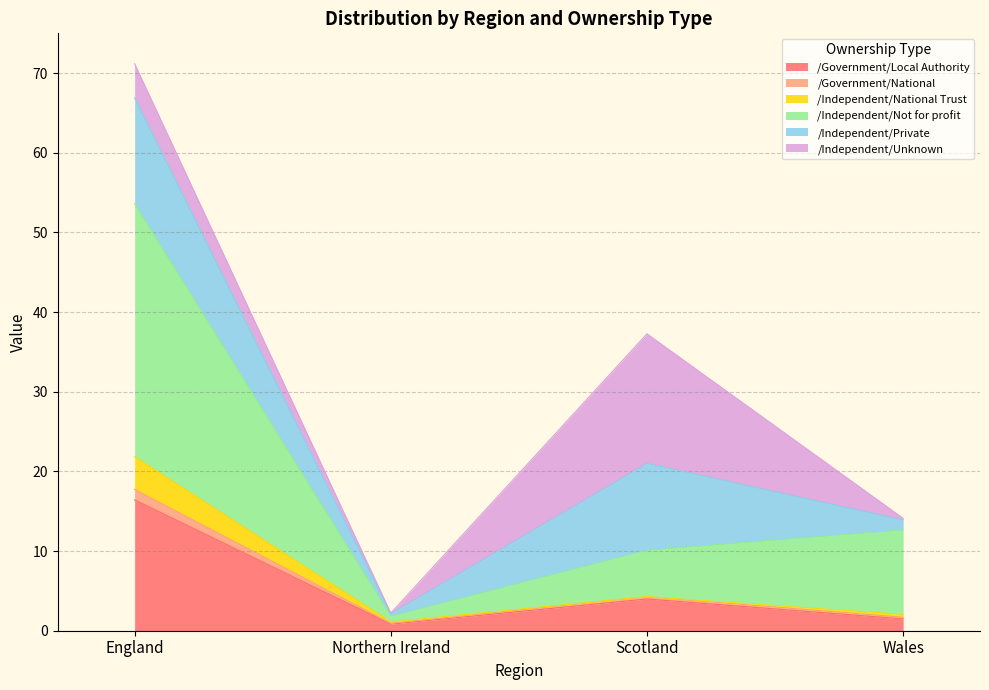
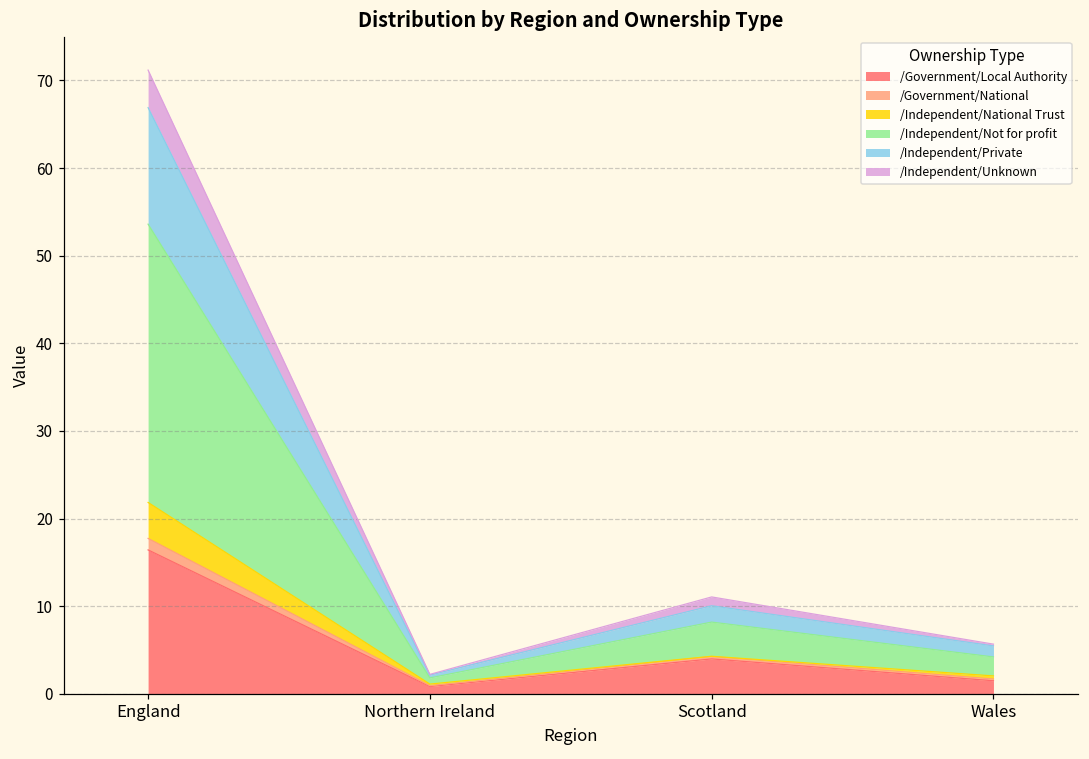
  {
    "/Independent/National Trust": {
      "England": 4,
      "Wales": 0
    },
    "/Independent/Not for profit": {
      "England": 32,
      "Northern Ireland": 1,
-     "Scotland": 6,
-     "Wales": 11
+     "Scotland": 4,
+     "Wales": 2
    },
    "/Independent/Private": {
      "England": 13,
-     "Scotland": 11
+     "Scotland": 2
    },
    "/Independent/Unknown": {
      "England": 4,
-     "Scotland": 16
+     "Scotland": 1
    }
  }
